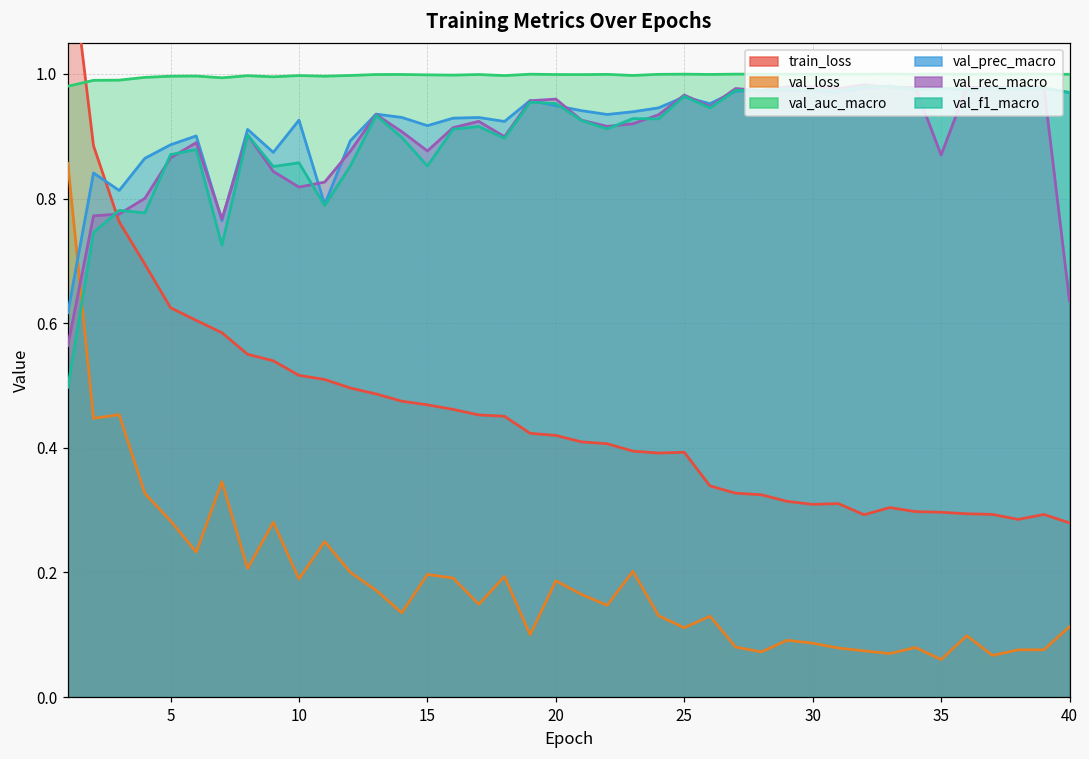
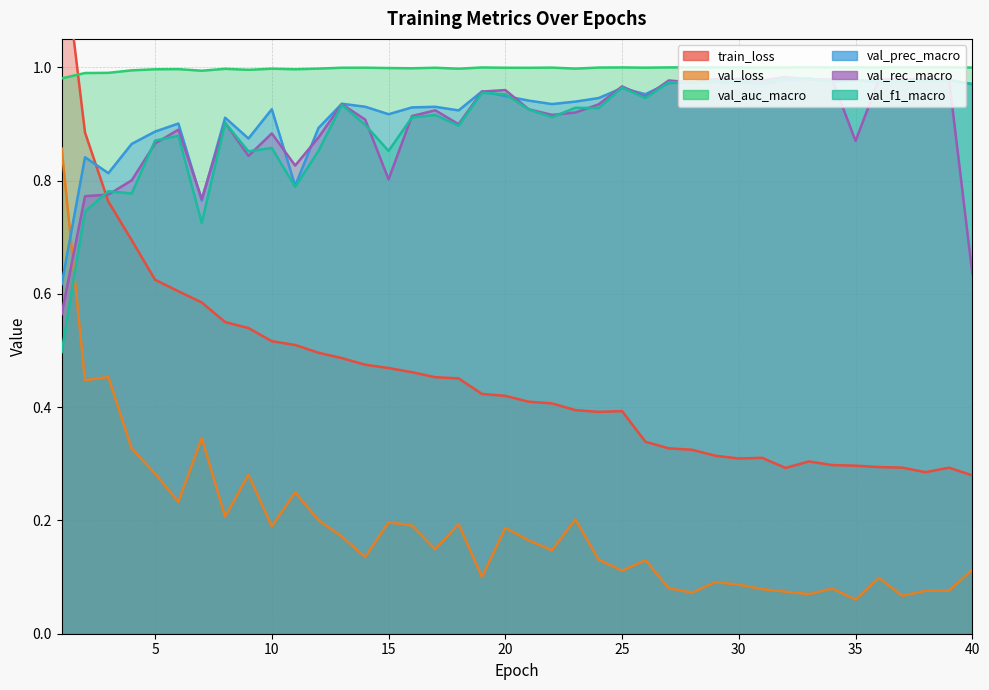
  {
    "val_rec_macro": {
      "5": 0.87,
-     "10": 0.82,
-     "15": 0.88,
+     "10": 0.88,
+     "15": 0.80,
      "20": 0.96,
      "35": 0.87,
      "40": 0.64
    }
  }
